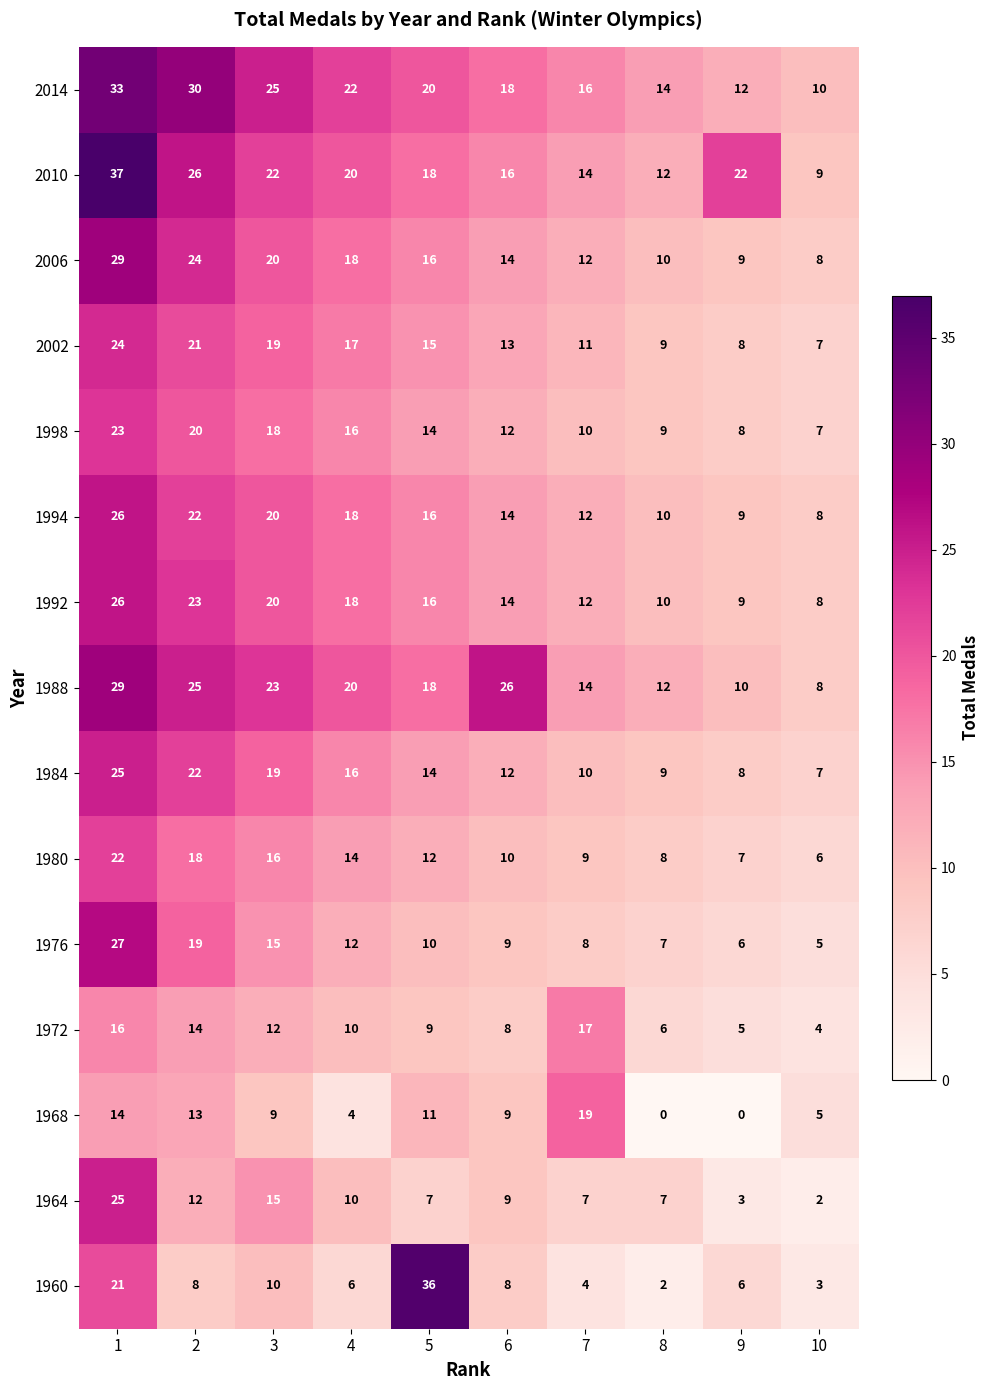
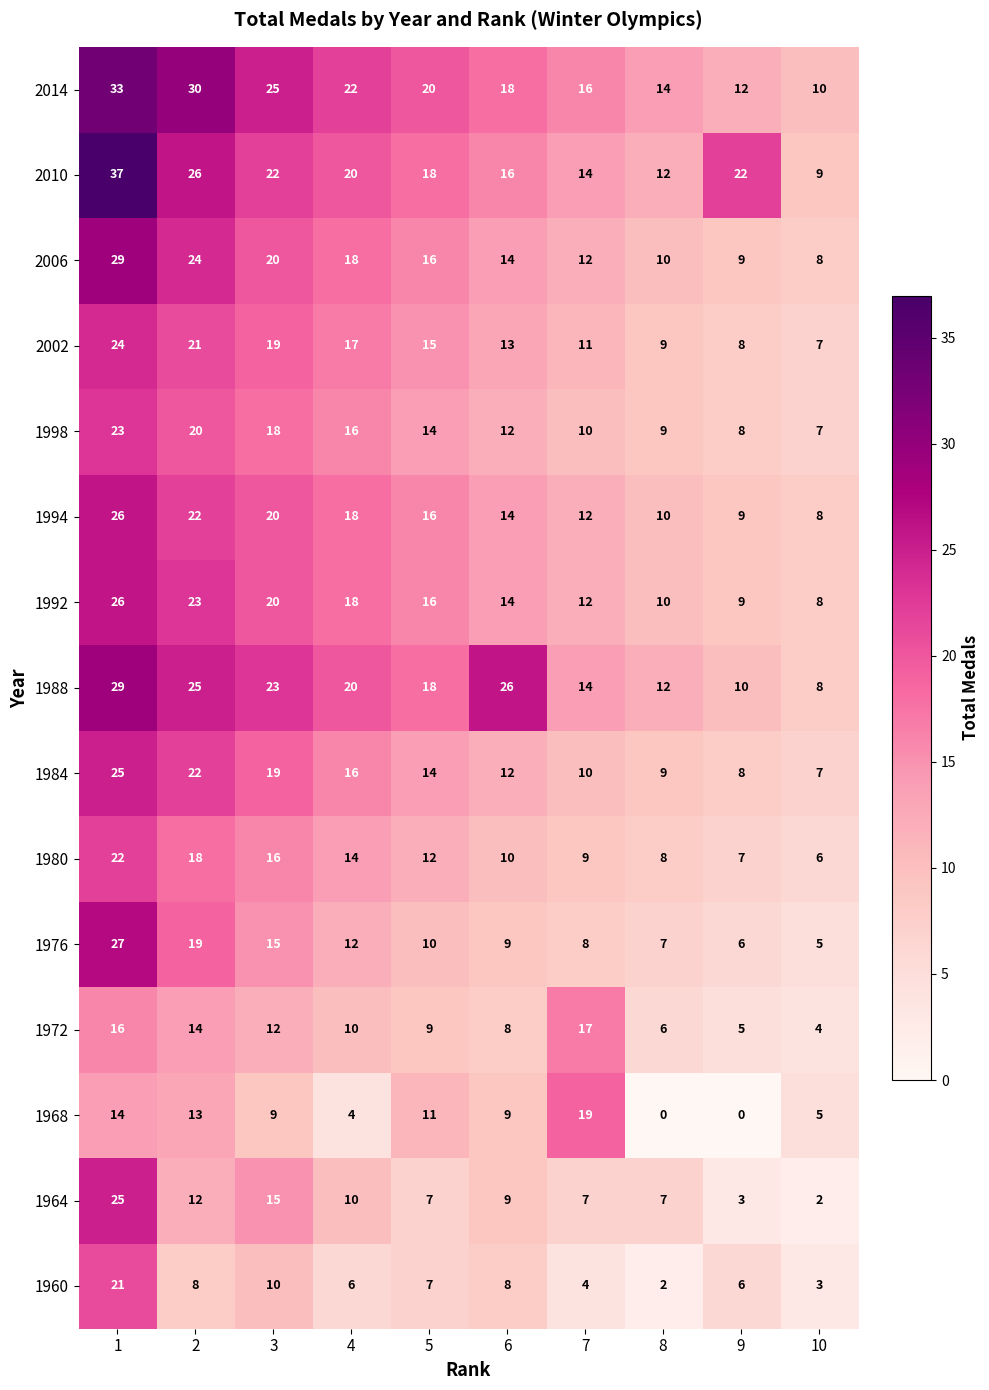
  {
    "2014": {
      "1": 33,
      "2": 30,
      "3": 25,
      "4": 22,
      "5": 20,
      "6": 18,
      "7": 16,
      "8": 14,
      "9": 12,
      "10": 10
    },
    "2010": {
      "1": 37,
      "2": 26,
      "3": 22,
      "4": 20,
      "5": 18,
      "6": 16,
      "7": 14,
      "8": 12,
      "9": 22,
      "10": 9
    },
    "2006": {
      "1": 29,
      "2": 24,
      "3": 20,
      "4": 18,
      "5": 16,
      "6": 14,
      "7": 12,
      "8": 10,
      "9": 9,
      "10": 8
    },
    "2002": {
      "1": 24,
      "2": 21,
      "3": 19,
      "4": 17,
      "5": 15,
      "6": 13,
      "7": 11,
      "8": 9,
      "9": 8,
      "10": 7
    },
    "1998": {
      "1": 23,
      "2": 20,
      "3": 18,
      "4": 16,
      "5": 14,
      "6": 12,
      "7": 10,
      "8": 9,
      "9": 8,
      "10": 7
    },
    "1994": {
      "1": 26,
      "2": 22,
      "3": 20,
      "4": 18,
      "5": 16,
      "6": 14,
      "7": 12,
      "8": 10,
      "9": 9,
      "10": 8
    },
    "1992": {
      "1": 26,
      "2": 23,
      "3": 20,
      "4": 18,
      "5": 16,
      "6": 14,
      "7": 12,
      "8": 10,
      "9": 9,
      "10": 8
    },
    "1988": {
      "1": 29,
      "2": 25,
      "3": 23,
      "4": 20,
      "5": 18,
      "6": 26,
      "7": 14,
      "8": 12,
      "9": 10,
      "10": 8
    },
    "1984": {
      "1": 25,
      "2": 22,
      "3": 19,
      "4": 16,
      "5": 14,
      "6": 12,
      "7": 10,
      "8": 9,
      "9": 8,
      "10": 7
    },
    "1980": {
      "1": 22,
      "2": 18,
      "3": 16,
      "4": 14,
      "5": 12,
      "6": 10,
      "7": 9,
      "8": 8,
      "9": 7,
      "10": 6
    },
    "1976": {
      "1": 27,
      "2": 19,
      "3": 15,
      "4": 12,
      "5": 10,
      "6": 9,
      "7": 8,
      "8": 7,
      "9": 6,
      "10": 5
    },
    "1972": {
      "1": 16,
      "2": 14,
      "3": 12,
      "4": 10,
      "5": 9,
      "6": 8,
      "7": 17,
      "8": 6,
      "9": 5,
      "10": 4
    },
    "1968": {
      "1": 14,
      "2": 13,
      "3": 9,
      "4": 4,
      "5": 11,
      "6": 9,
      "7": 19,
      "8": 0,
      "9": 0,
      "10": 5
    },
    "1964": {
      "1": 25,
      "2": 12,
      "3": 15,
      "4": 10,
      "5": 7,
      "6": 9,
      "7": 7,
      "8": 7,
      "9": 3,
      "10": 2
    },
    "1960": {
      "1": 21,
      "2": 8,
      "3": 10,
      "4": 6,
-     "5": 36,
+     "5": 7,
      "6": 8,
      "7": 4,
      "8": 2,
      "9": 6,
      "10": 3
    }
  }
